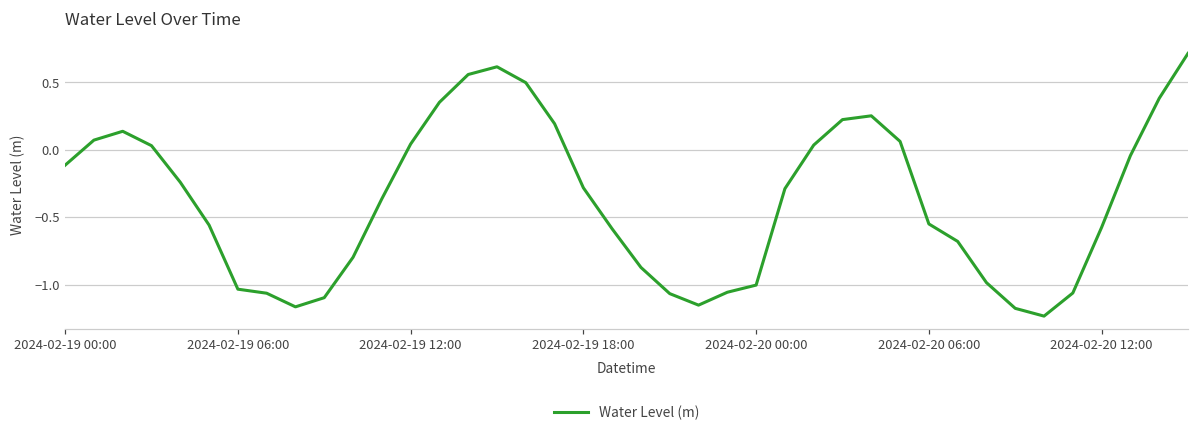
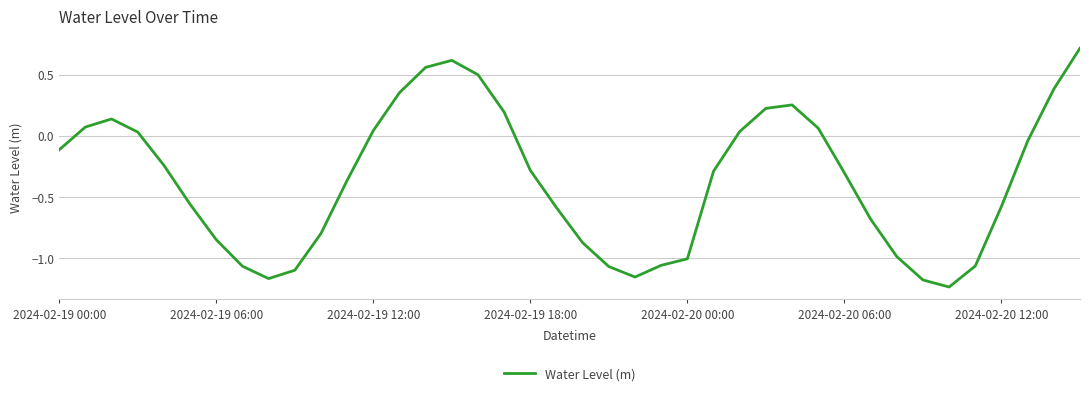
  {
    "2024-02-19 00:00": -0.11,
-   "2024-02-19 06:00": -1.03,
+   "2024-02-19 06:00": -0.85,
    "2024-02-19 12:00": 0.04,
    "2024-02-19 18:00": -0.28,
    "2024-02-20 00:00": -1.00,
-   "2024-02-20 06:00": -0.55,
+   "2024-02-20 06:00": -0.30,
    "2024-02-20 12:00": -0.58
  }
